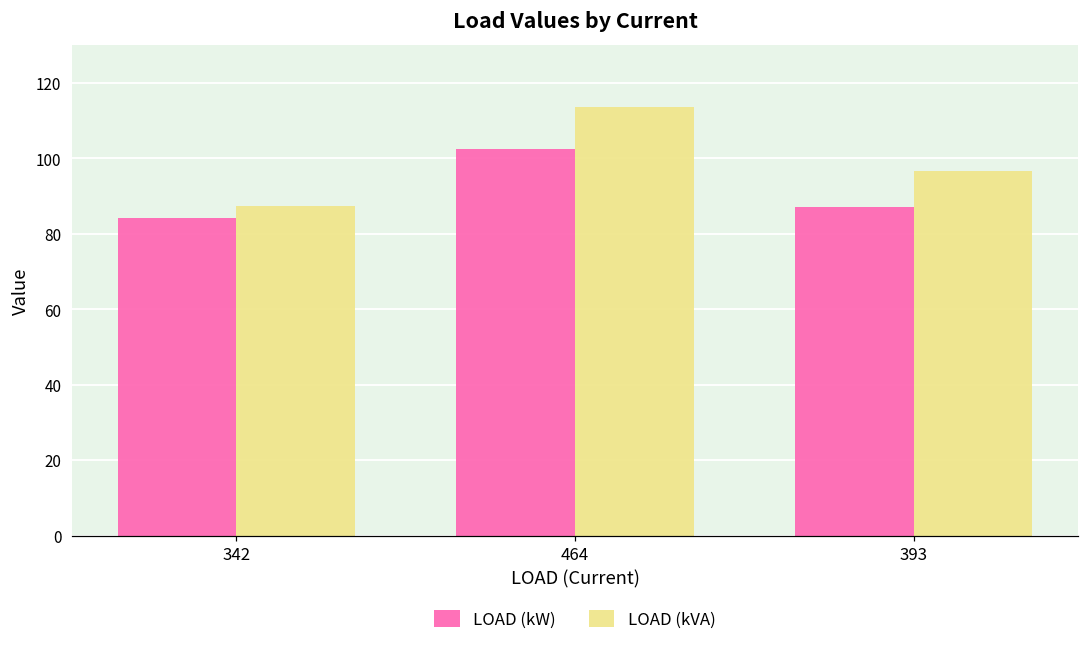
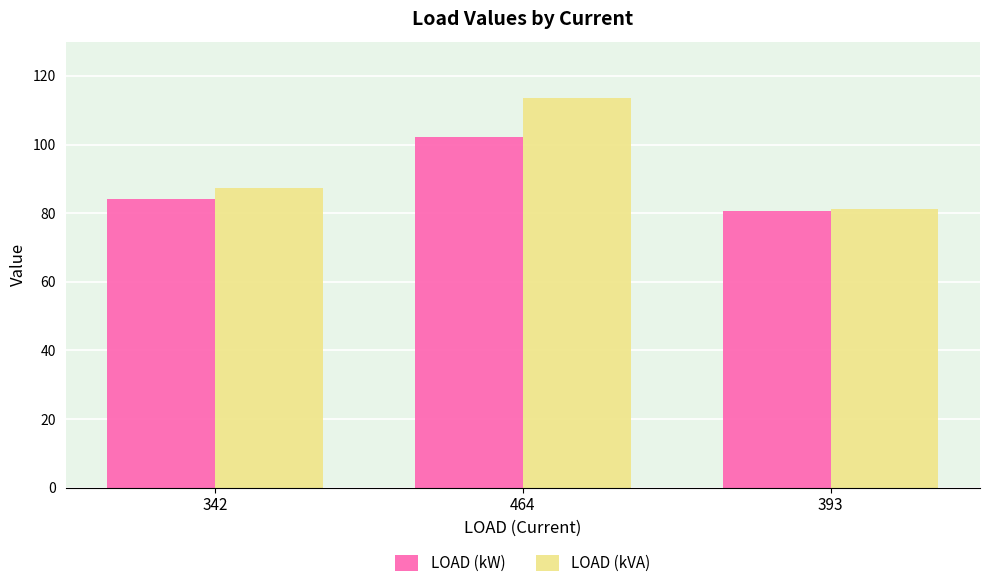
  {
    "LOAD (kW)": {
      "342": 84,
      "464": 102,
-     "393": 87
+     "393": 81
    },
    "LOAD (kVA)": {
      "342": 87,
      "464": 114,
-     "393": 97
+     "393": 81
    }
  }
